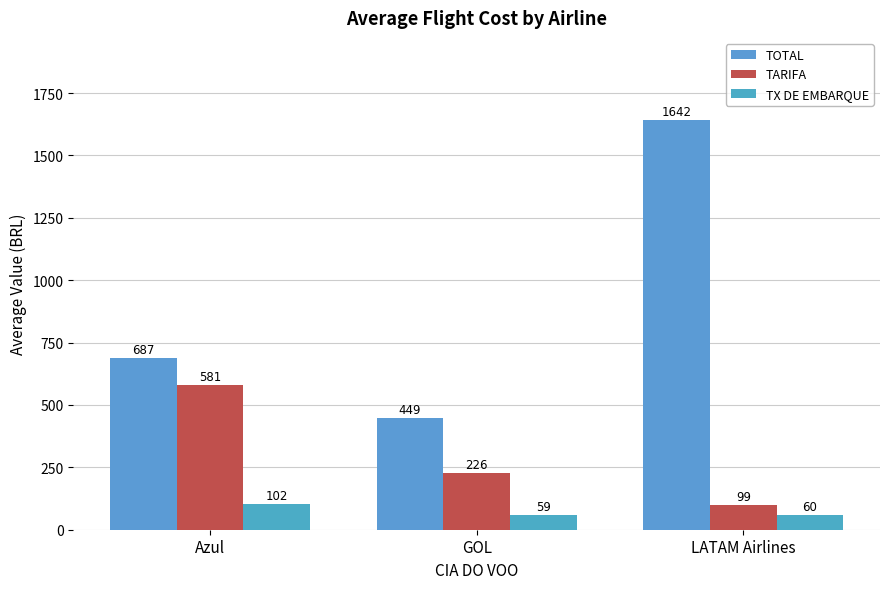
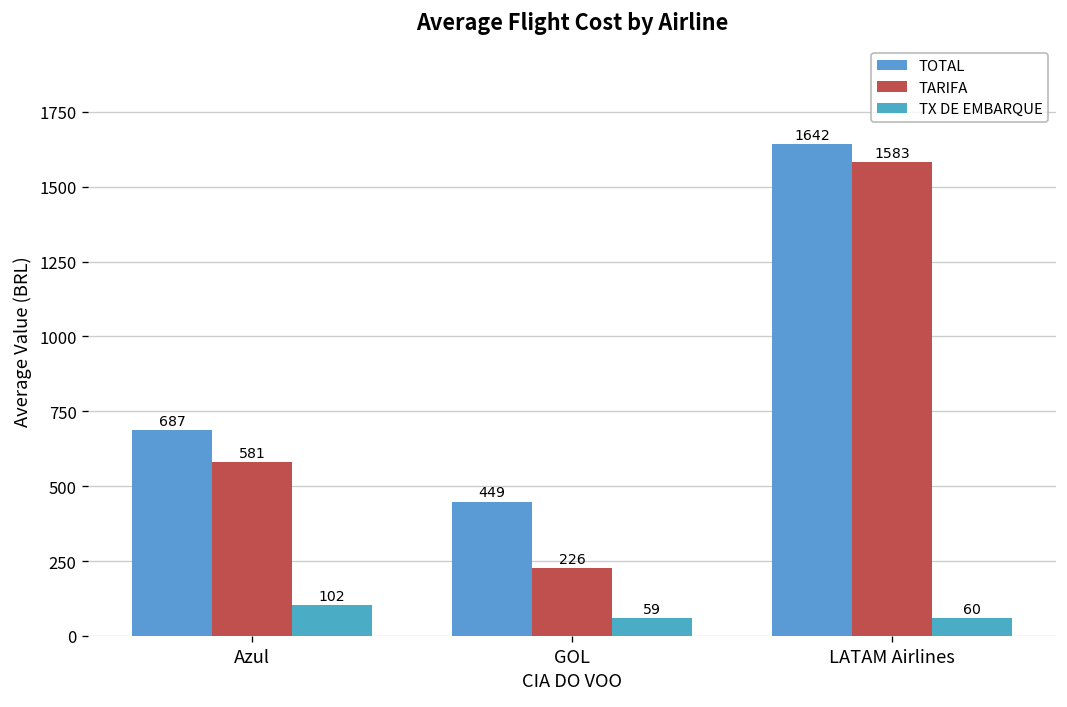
  {
    "TARIFA": {
      "Azul": 581,
      "GOL": 226,
-     "LATAM Airlines": 99
+     "LATAM Airlines": 1583
    }
  }
